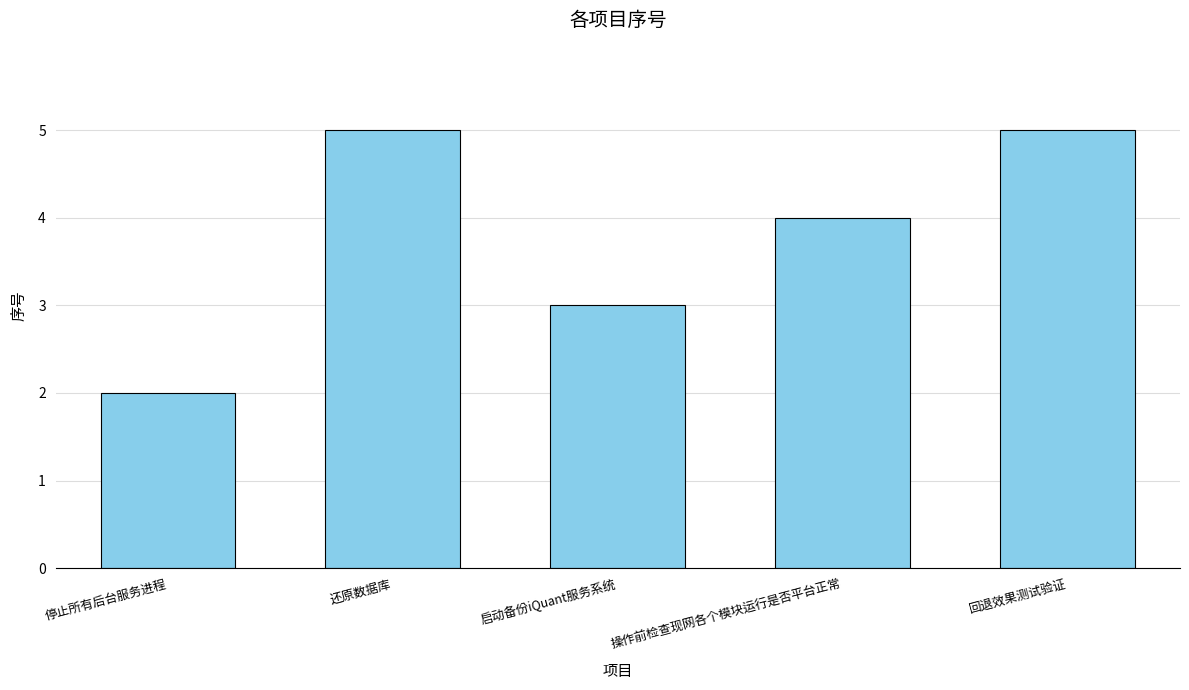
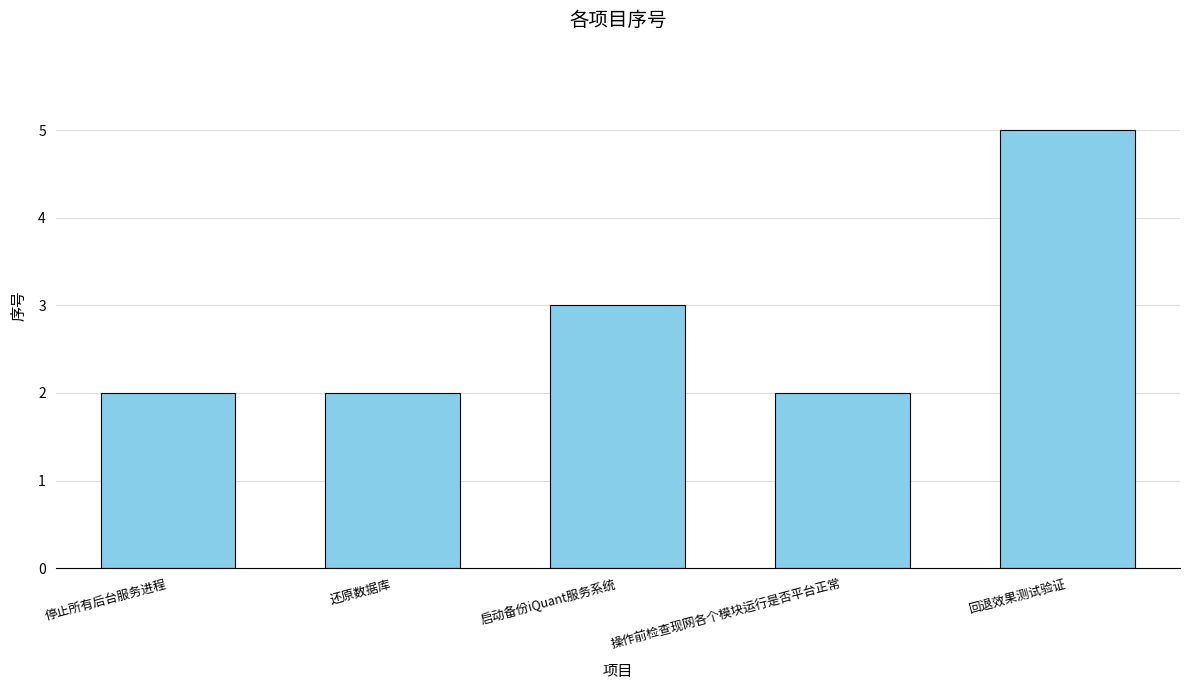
  {
    "停止所有后台服务进程": 2,
-   "还原数据库": 5,
+   "还原数据库": 2,
    "启动备份iQuant服务系统": 3,
-   "操作前检查现网各个模块运行是否平台正常": 4,
+   "操作前检查现网各个模块运行是否平台正常": 2,
    "回退效果测试验证": 5
  }
